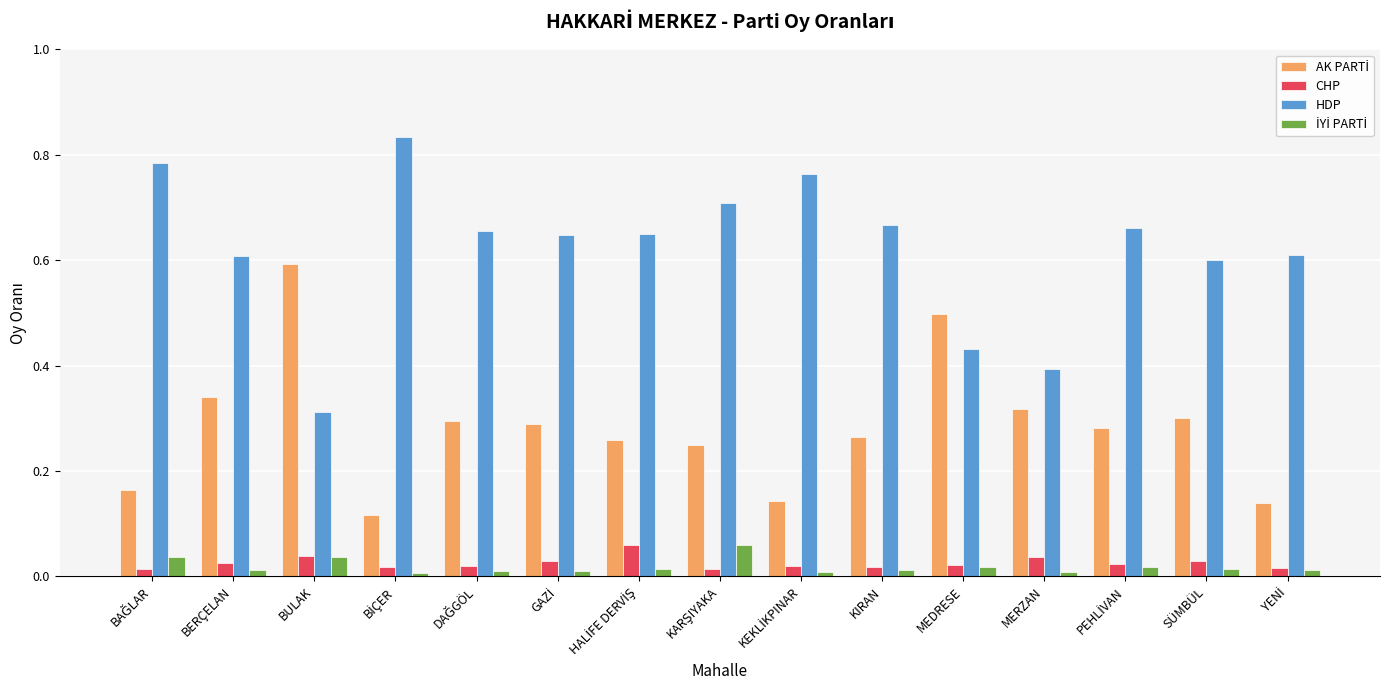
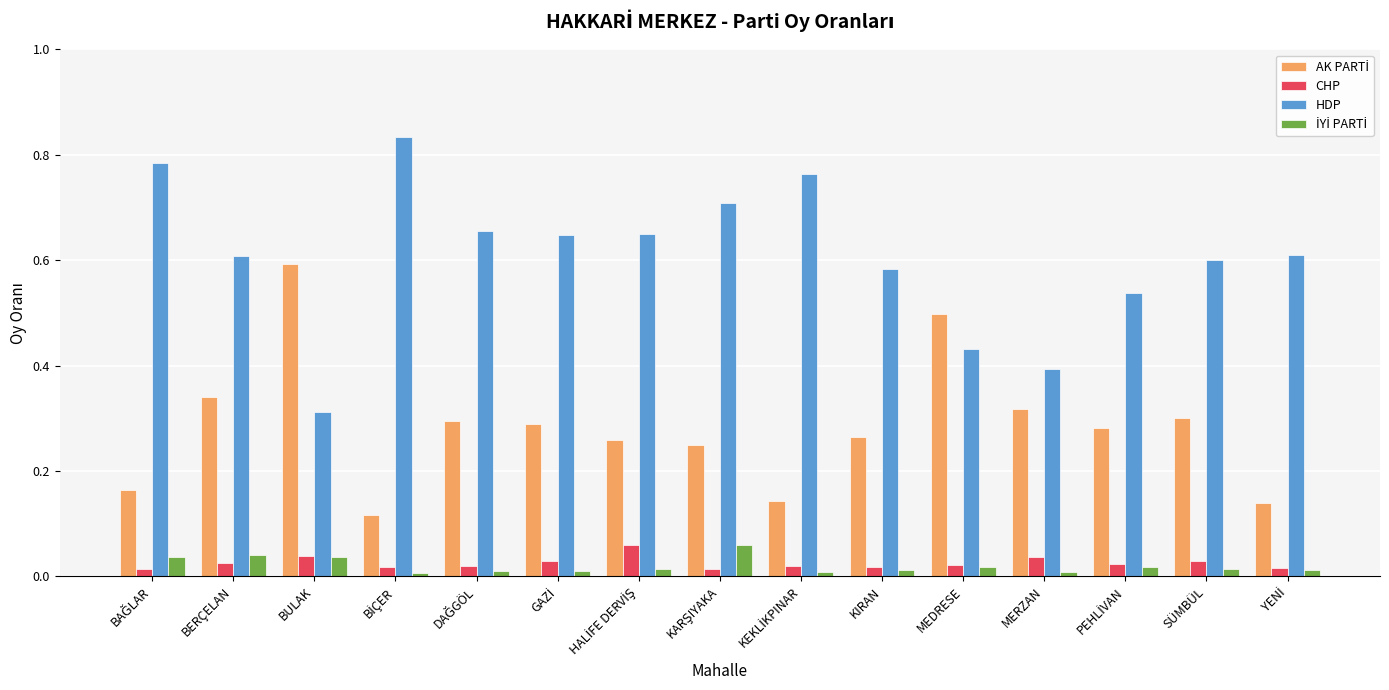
  {
    "AK PARTİ": {
      "BAĞLAR": 0.16,
      "BERÇELAN": 0.34,
      "BULAK": 0.59,
      "BİÇER": 0.12,
      "DAĞGÖL": 0.29,
      "GAZİ": 0.29,
      "HALİFE DERVİŞ": 0.26,
      "KARŞIYAKA": 0.25,
      "KEKLİKPINAR": 0.14,
      "KIRAN": 0.26,
      "MEDRESE": 0.50,
      "MERZAN": 0.32,
      "PEHLİVAN": 0.28,
      "SÜMBÜL": 0.30,
      "YENİ": 0.14
    },
    "CHP": {
      "BAĞLAR": 0.01,
      "BERÇELAN": 0.03,
      "BULAK": 0.04,
      "BİÇER": 0.02,
      "DAĞGÖL": 0.02,
      "GAZİ": 0.03,
      "HALİFE DERVİŞ": 0.06,
      "KARŞIYAKA": 0.01,
      "KEKLİKPINAR": 0.02,
      "KIRAN": 0.02,
      "MEDRESE": 0.02,
      "MERZAN": 0.04,
      "PEHLİVAN": 0.02,
      "SÜMBÜL": 0.03,
      "YENİ": 0.02
    },
    "HDP": {
      "BAĞLAR": 0.78,
      "BERÇELAN": 0.61,
      "BULAK": 0.31,
      "BİÇER": 0.83,
      "DAĞGÖL": 0.66,
      "GAZİ": 0.65,
      "HALİFE DERVİŞ": 0.65,
      "KARŞIYAKA": 0.71,
      "KEKLİKPINAR": 0.76,
-     "KIRAN": 0.67,
+     "KIRAN": 0.58,
      "MEDRESE": 0.43,
      "MERZAN": 0.39,
-     "PEHLİVAN": 0.66,
+     "PEHLİVAN": 0.54,
      "SÜMBÜL": 0.60,
      "YENİ": 0.61
    },
    "İYİ PARTİ": {
      "BAĞLAR": 0.04,
-     "BERÇELAN": 0.01,
+     "BERÇELAN": 0.04,
      "BULAK": 0.04,
      "BİÇER": 0.01,
      "DAĞGÖL": 0.01,
      "GAZİ": 0.01,
      "HALİFE DERVİŞ": 0.01,
      "KARŞIYAKA": 0.06,
      "KEKLİKPINAR": 0.01,
      "KIRAN": 0.01,
      "MEDRESE": 0.02,
      "MERZAN": 0.01,
      "PEHLİVAN": 0.02,
      "SÜMBÜL": 0.01,
      "YENİ": 0.01
    }
  }
